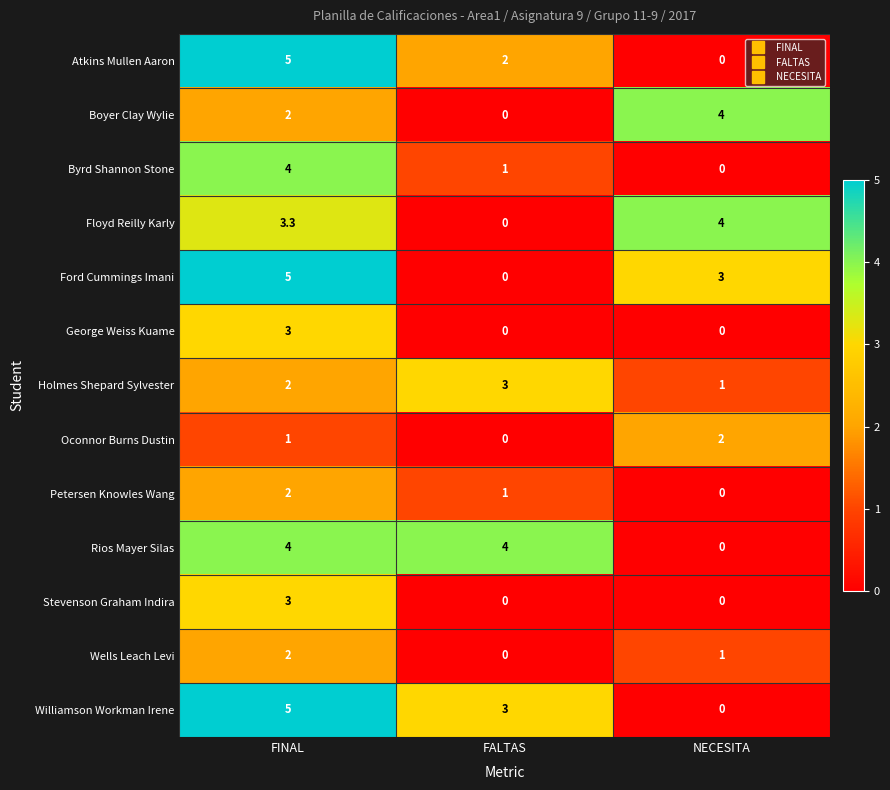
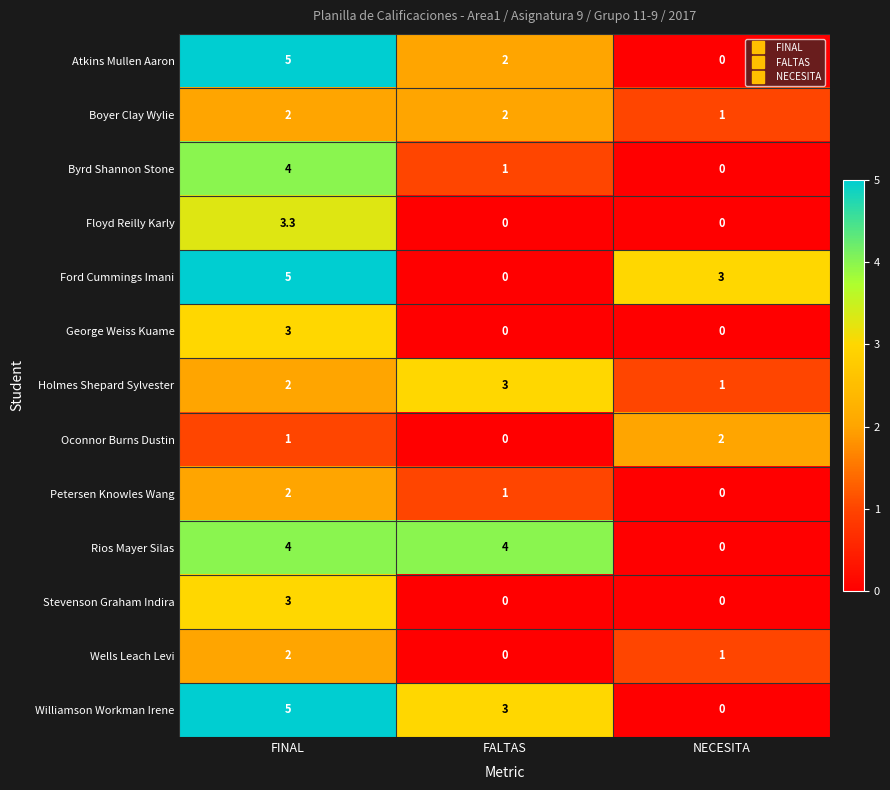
  {
    "Atkins Mullen Aaron": {
      "FINAL": 5,
      "FALTAS": 2,
      "NECESITA": 0
    },
    "Boyer Clay Wylie": {
      "FINAL": 2,
-     "FALTAS": 0,
-     "NECESITA": 4
+     "FALTAS": 2,
+     "NECESITA": 1
    },
    "Byrd Shannon Stone": {
      "FINAL": 4,
      "FALTAS": 1,
      "NECESITA": 0
    },
    "Floyd Reilly Karly": {
      "FINAL": 3.3,
      "FALTAS": 0,
-     "NECESITA": 4
+     "NECESITA": 0
    },
    "Ford Cummings Imani": {
      "FINAL": 5,
      "FALTAS": 0,
      "NECESITA": 3
    },
    "George Weiss Kuame": {
      "FINAL": 3,
      "FALTAS": 0,
      "NECESITA": 0
    },
    "Holmes Shepard Sylvester": {
      "FINAL": 2,
      "FALTAS": 3,
      "NECESITA": 1
    },
    "Oconnor Burns Dustin": {
      "FINAL": 1,
      "FALTAS": 0,
      "NECESITA": 2
    },
    "Petersen Knowles Wang": {
      "FINAL": 2,
      "FALTAS": 1,
      "NECESITA": 0
    },
    "Rios Mayer Silas": {
      "FINAL": 4,
      "FALTAS": 4,
      "NECESITA": 0
    },
    "Stevenson Graham Indira": {
      "FINAL": 3,
      "FALTAS": 0,
      "NECESITA": 0
    },
    "Wells Leach Levi": {
      "FINAL": 2,
      "FALTAS": 0,
      "NECESITA": 1
    },
    "Williamson Workman Irene": {
      "FINAL": 5,
      "FALTAS": 3,
      "NECESITA": 0
    }
  }
